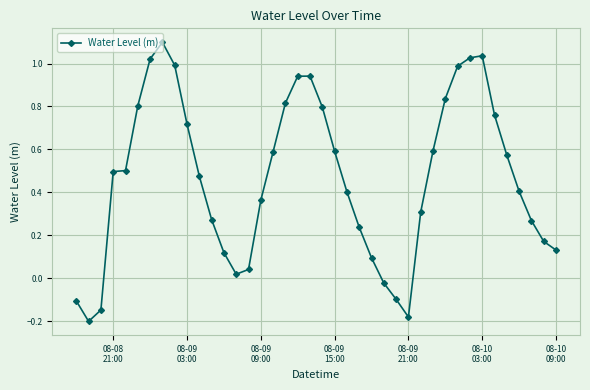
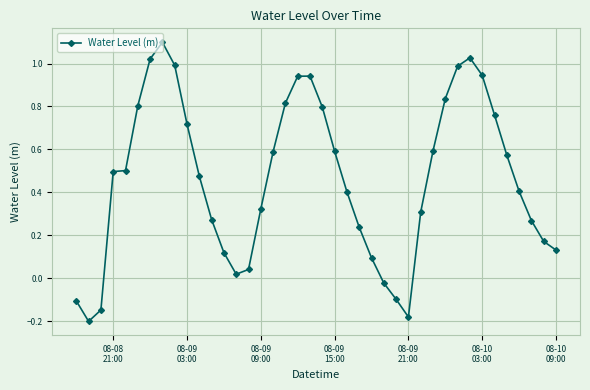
  {
    "08-08 21:00": 0.50,
    "08-09 03:00": 0.72,
-   "08-09 09:00": 0.36,
+   "08-09 09:00": 0.32,
    "08-09 15:00": 0.59,
    "08-09 21:00": -0.18,
-   "08-10 03:00": 1.04,
+   "08-10 03:00": 0.94,
    "08-10 09:00": 0.13
  }
